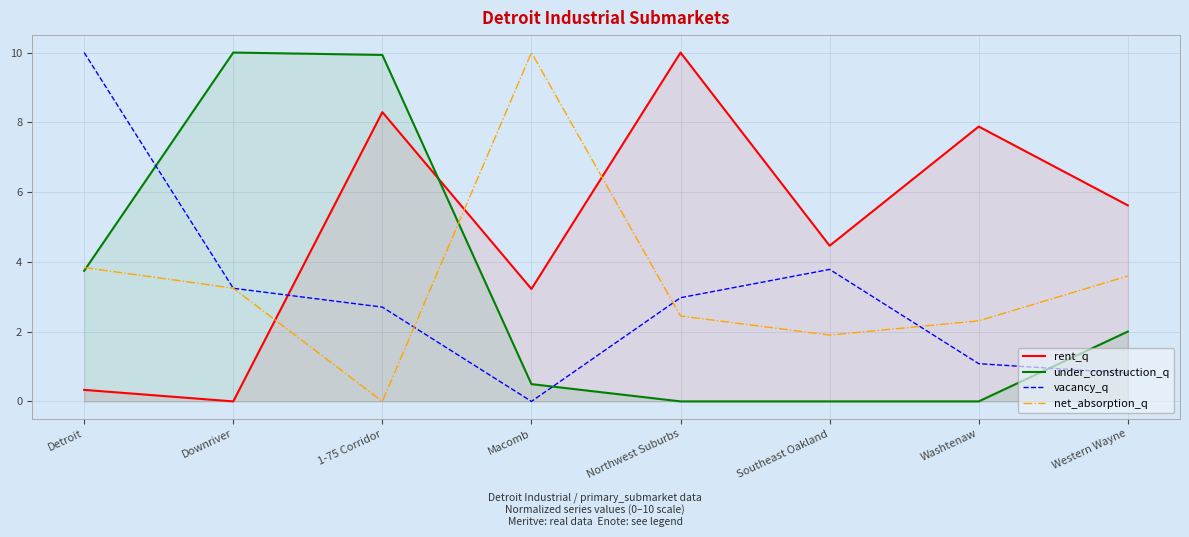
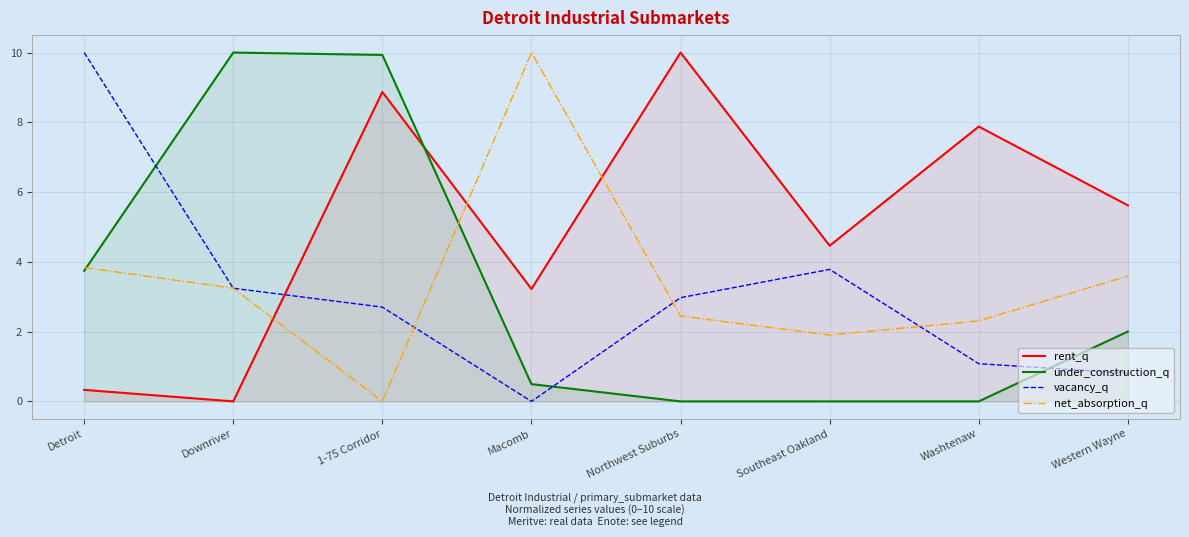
  {
    "rent_q": {
      "Detroit": 0.3,
      "Downriver": 0.0,
-     "1-75 Corridor": 8.3,
+     "1-75 Corridor": 8.9,
      "Macomb": 3.2,
      "Northwest Suburbs": 10.0,
      "Southeast Oakland": 4.5,
      "Washtenaw": 7.9,
      "Western Wayne": 5.6
    },
    "under_construction_q": {
      "Detroit": 3.7,
      "Downriver": 10.0,
      "1-75 Corridor": 9.9,
      "Macomb": 0.5,
      "Northwest Suburbs": 0.0,
      "Southeast Oakland": 0.0,
      "Washtenaw": 0.0,
      "Western Wayne": 2.0
    },
    "vacancy_q": {
      "Detroit": 10.0,
      "1-75 Corridor": 2.7,
      "Macomb": 0.0,
      "Northwest Suburbs": 3.0,
      "Southeast Oakland": 3.8,
      "Washtenaw": 1.1
    },
    "net_absorption_q": {
      "Detroit": 3.8,
      "1-75 Corridor": 0.0,
      "Macomb": 10.0,
      "Northwest Suburbs": 2.4,
      "Southeast Oakland": 1.9,
      "Washtenaw": 2.3,
      "Western Wayne": 3.6
    }
  }
